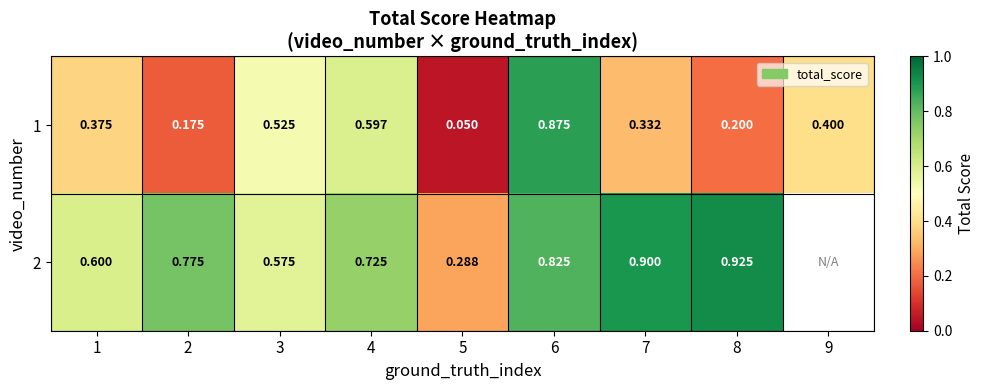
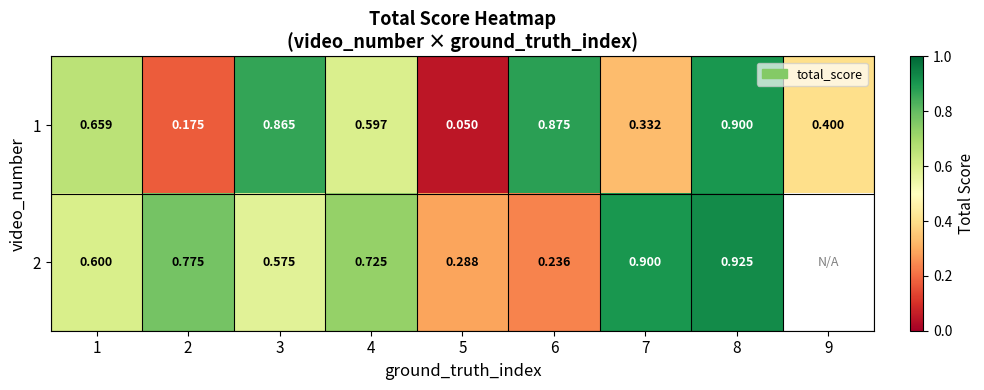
  {
    "1": {
-     "1": 0.375,
+     "1": 0.659,
      "2": 0.175,
-     "3": 0.525,
+     "3": 0.865,
      "4": 0.597,
      "5": 0.050,
      "6": 0.875,
      "7": 0.332,
-     "8": 0.200,
+     "8": 0.900,
      "9": 0.400
    },
    "2": {
      "1": 0.600,
      "2": 0.775,
      "3": 0.575,
      "4": 0.725,
      "5": 0.288,
-     "6": 0.825,
+     "6": 0.236,
      "7": 0.900,
      "8": 0.925
    }
  }
